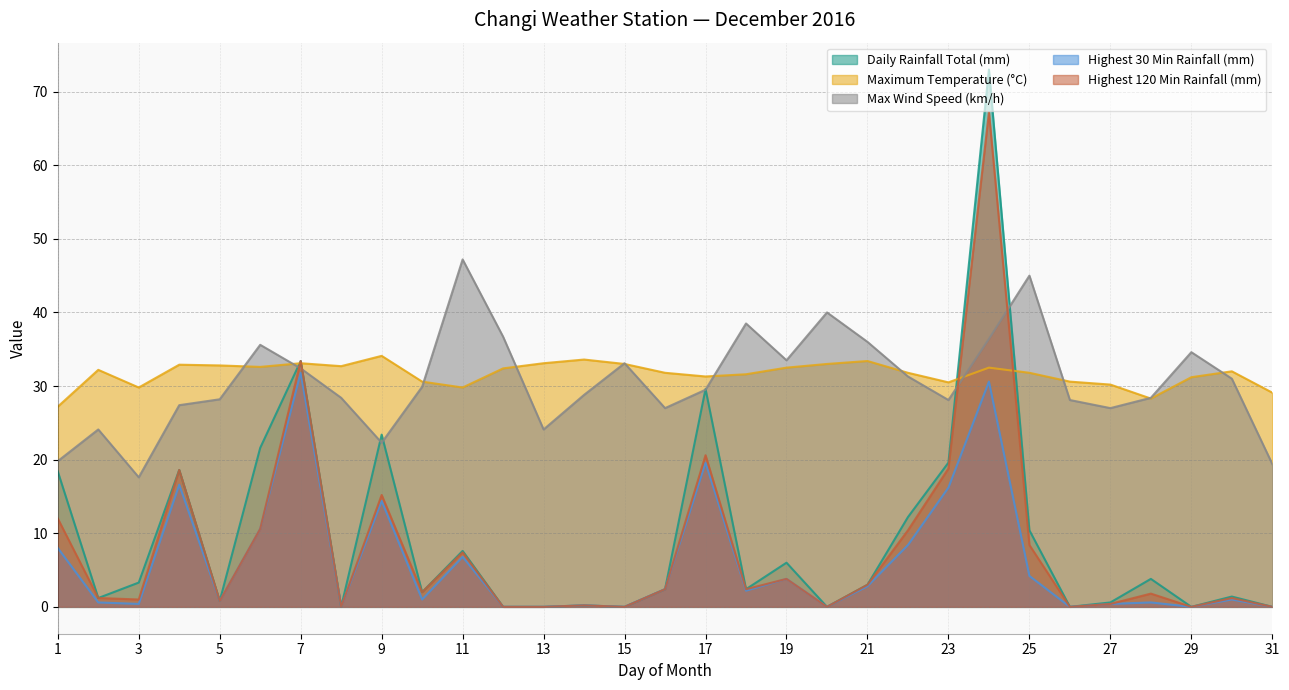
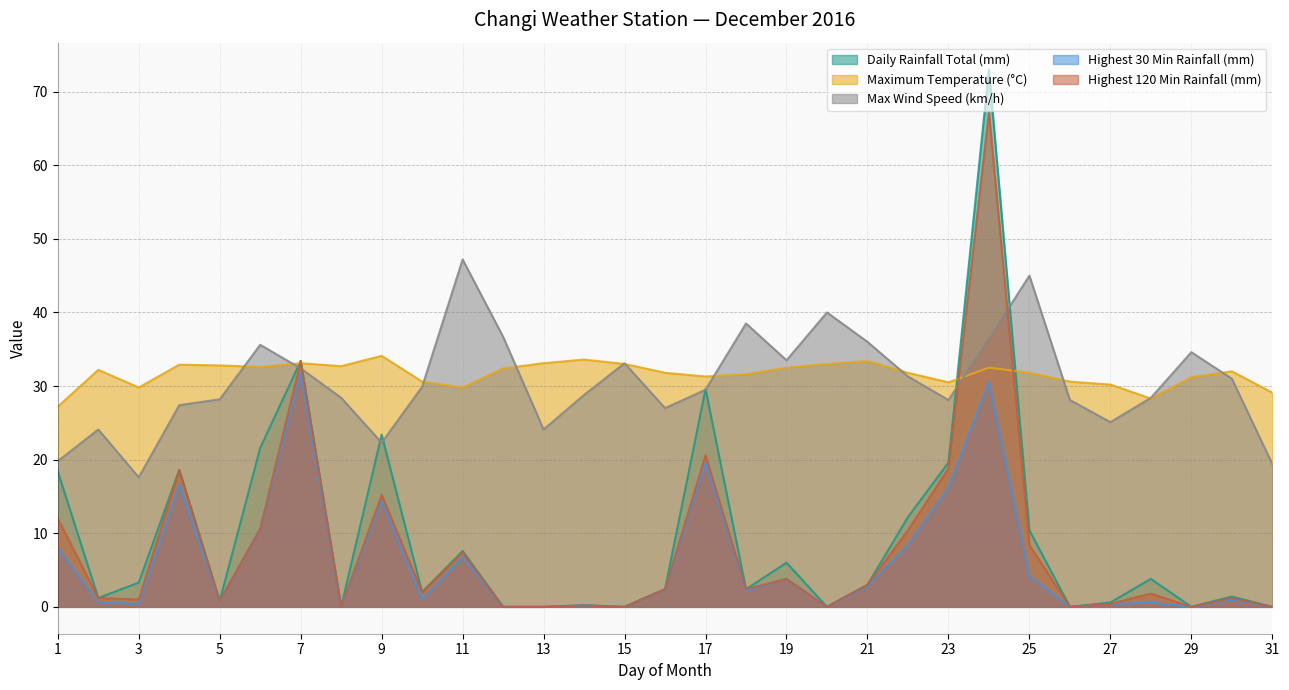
  {
    "Daily Rainfall Total (mm)": {
      "1": 18,
      "3": 3,
      "9": 23,
      "19": 6,
      "23": 20,
      "25": 10
    },
    "Maximum Temperature (°C)": {
      "1": 27,
      "3": 30,
      "5": 33,
      "9": 34,
      "11": 30,
      "13": 33,
      "17": 31,
      "19": 33,
      "21": 33,
      "23": 31,
      "25": 32,
      "27": 30,
      "29": 31,
      "31": 29
    },
    "Max Wind Speed (km/h)": {
      "1": 20,
      "3": 18,
      "5": 28,
      "7": 32,
      "9": 22,
      "11": 47,
      "13": 24,
      "19": 34,
      "21": 36,
      "23": 28,
      "25": 45,
-     "27": 27,
+     "27": 25,
      "29": 35,
      "31": 19
    },
    "Highest 30 Min Rainfall (mm)": {
      "1": 8,
      "3": 0,
      "7": 32,
      "9": 14,
      "11": 7,
      "17": 20,
      "23": 16,
      "25": 4
    },
    "Highest 120 Min Rainfall (mm)": {
      "1": 12,
      "3": 1,
      "9": 15,
      "17": 21,
      "23": 19,
      "25": 8
    }
  }
